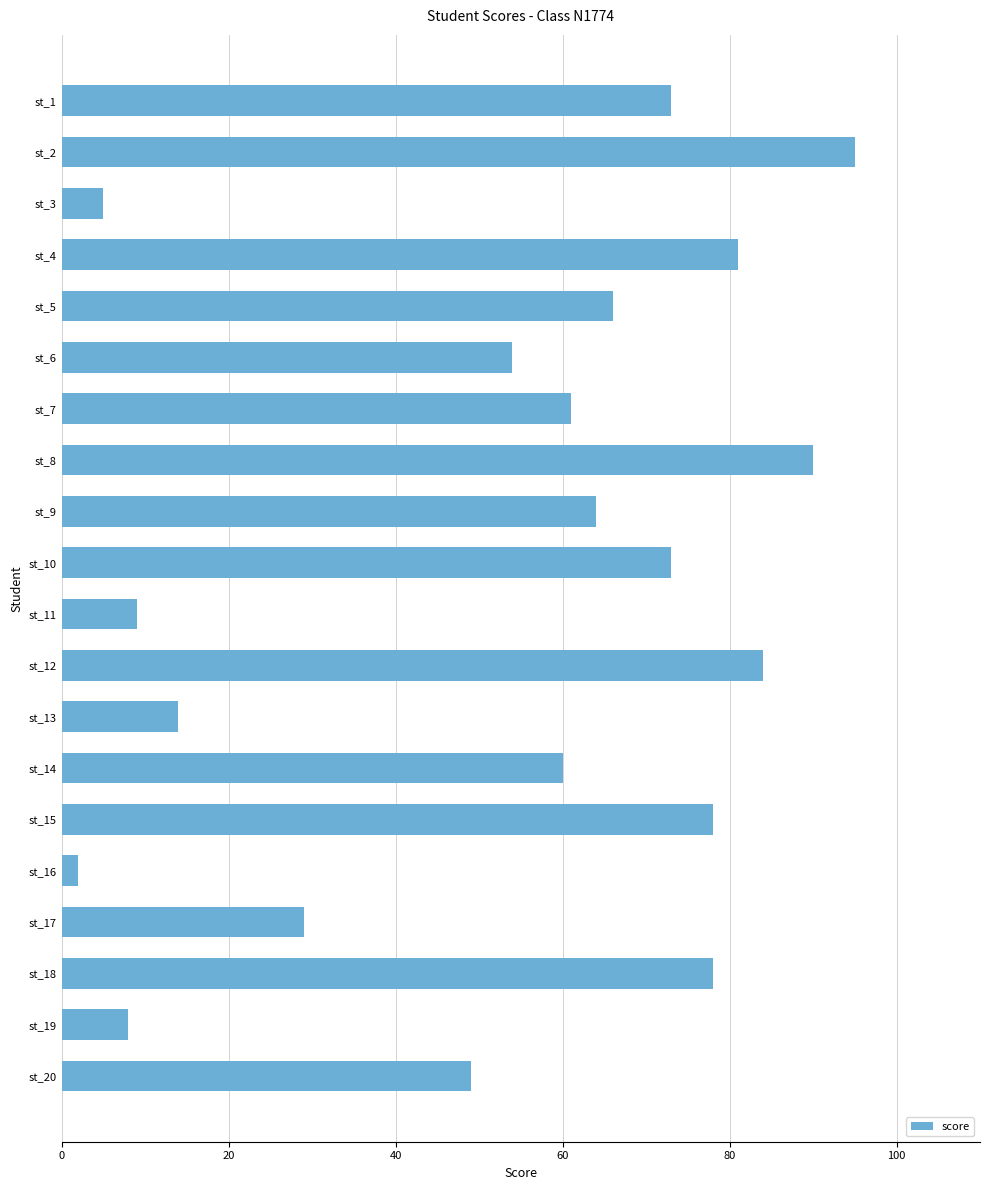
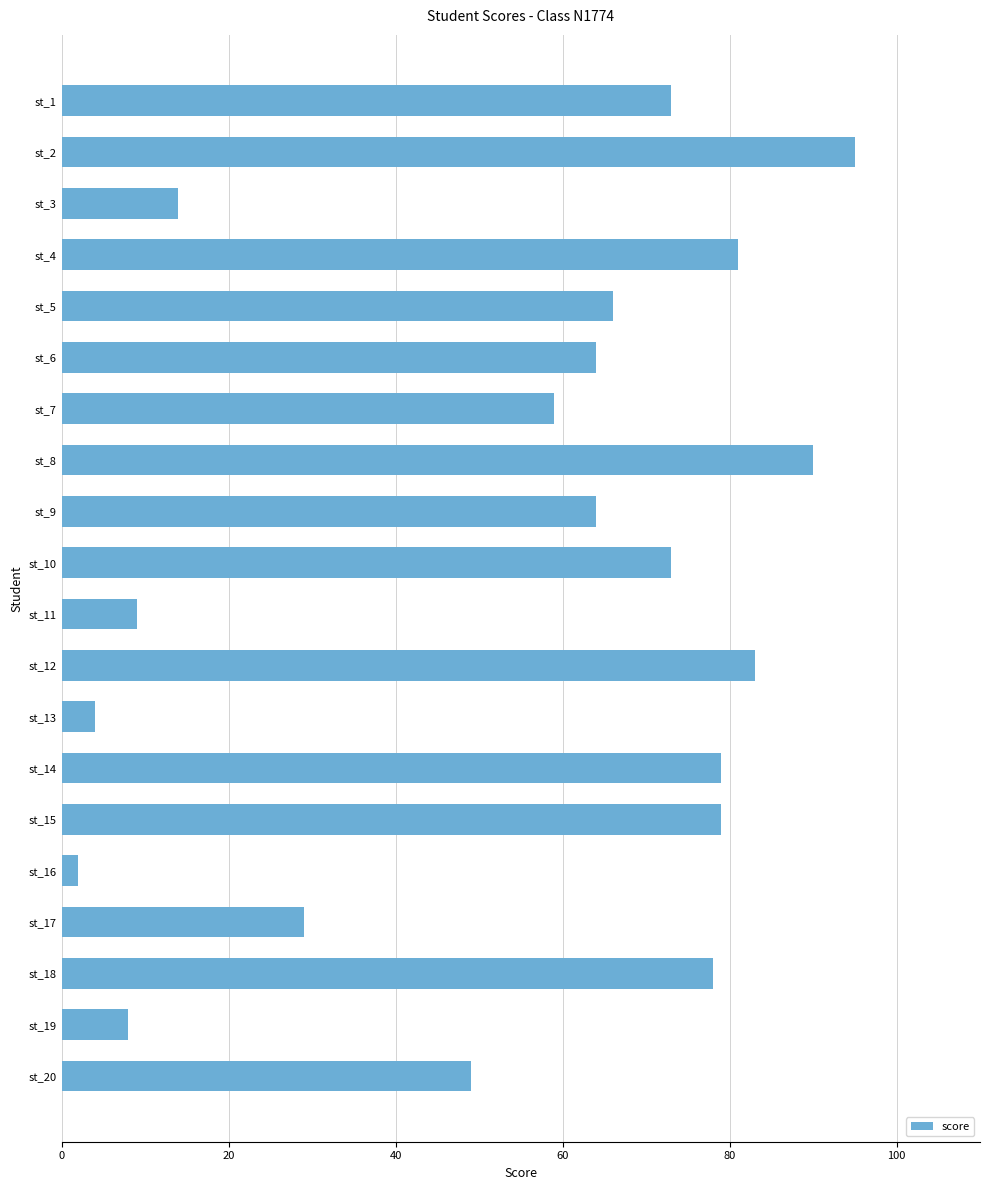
  {
    "st_1": 73,
    "st_2": 95,
-   "st_3": 5,
+   "st_3": 14,
    "st_4": 81,
    "st_5": 66,
-   "st_6": 54,
-   "st_7": 61,
+   "st_6": 64,
+   "st_7": 59,
    "st_8": 90,
    "st_9": 64,
    "st_10": 73,
    "st_11": 9,
-   "st_12": 84,
-   "st_13": 14,
-   "st_14": 60,
-   "st_15": 78,
+   "st_12": 83,
+   "st_13": 4,
+   "st_14": 79,
+   "st_15": 79,
    "st_16": 2,
    "st_17": 29,
    "st_18": 78,
    "st_19": 8,
    "st_20": 49
  }
